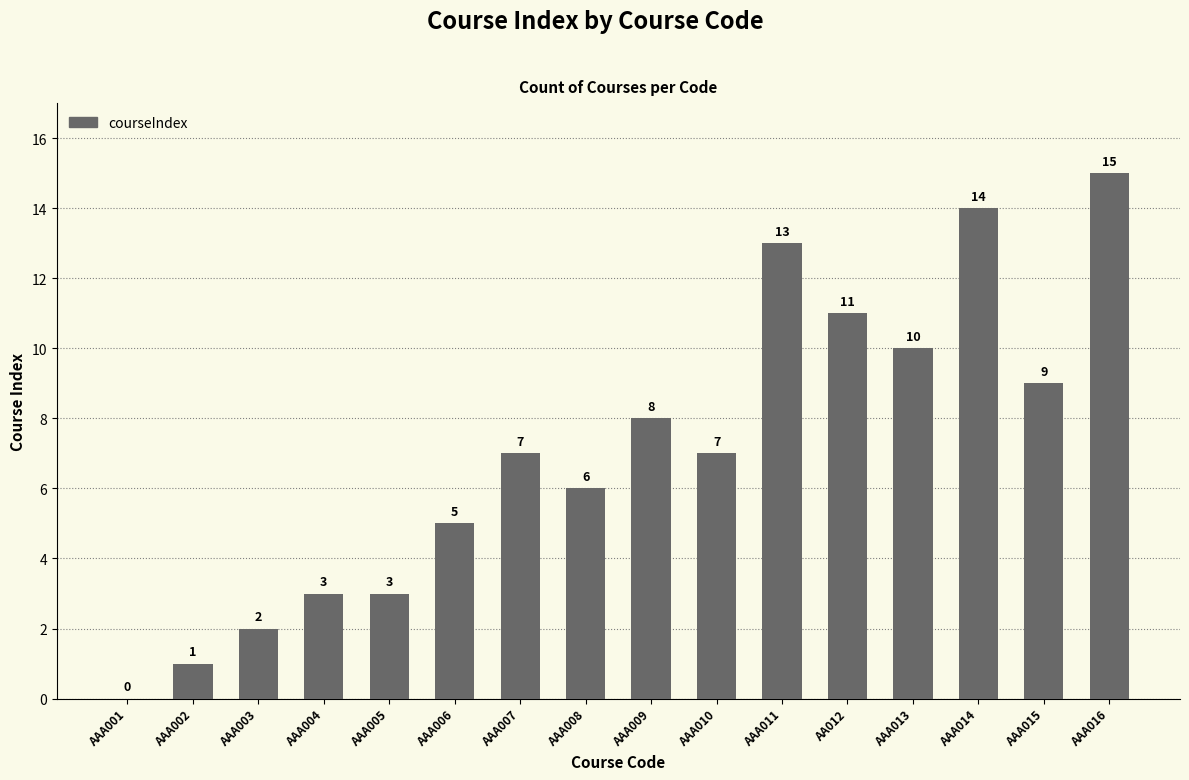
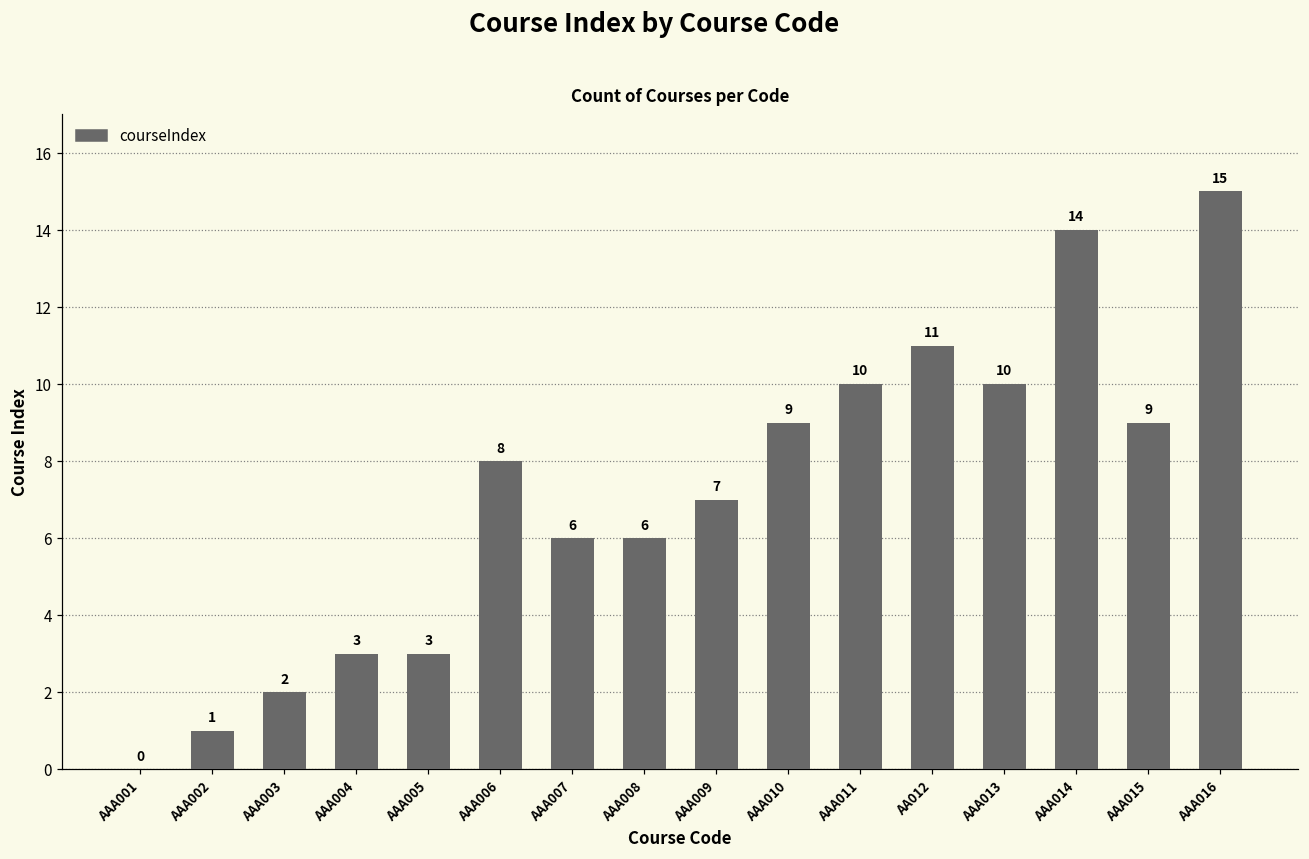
  {
    "AAA001": 0,
    "AAA002": 1,
    "AAA003": 2,
    "AAA004": 3,
    "AAA005": 3,
-   "AAA006": 5,
-   "AAA007": 7,
+   "AAA006": 8,
+   "AAA007": 6,
    "AAA008": 6,
-   "AAA009": 8,
-   "AAA010": 7,
-   "AAA011": 13,
+   "AAA009": 7,
+   "AAA010": 9,
+   "AAA011": 10,
    "AA012": 11,
    "AAA013": 10,
    "AAA014": 14,
    "AAA015": 9,
    "AAA016": 15
  }
